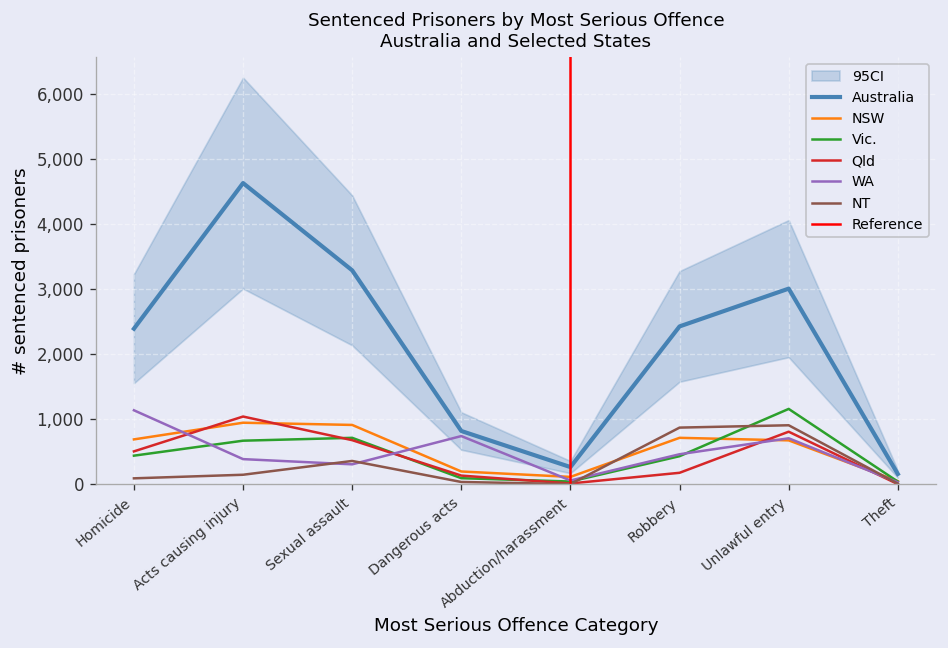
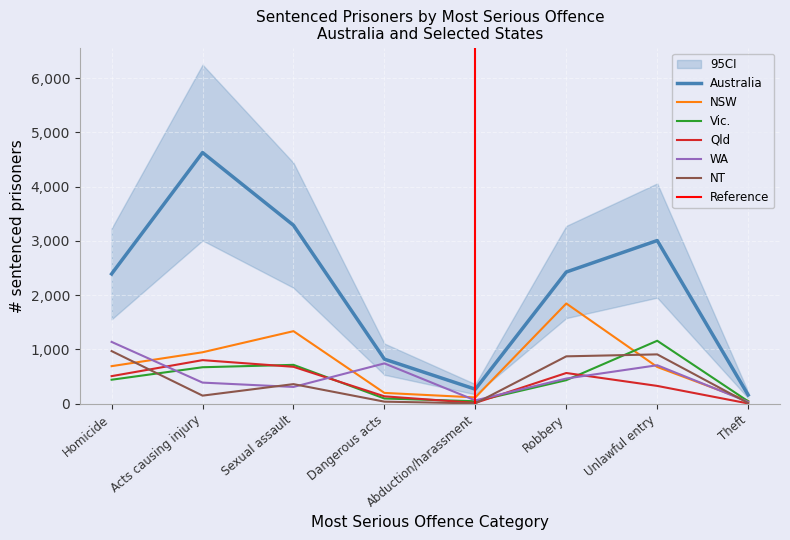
  {
    "NSW": {
      "Homicide": "700",
      "Acts causing injury": "900",
-     "Sexual assault": "900",
+     "Sexual assault": "1,300",
      "Dangerous acts": "200",
      "Abduction/harassment": "100",
-     "Robbery": "700"
+     "Robbery": "1,800"
    },
    "Vic.": {
      "Homicide": "400",
      "Acts causing injury": "700",
      "Unlawful entry": "1,200"
    },
    "Qld": {
      "Homicide": "500",
-     "Acts causing injury": "1,000",
-     "Robbery": "200",
-     "Unlawful entry": "800"
+     "Acts causing injury": "800",
+     "Robbery": "600",
+     "Unlawful entry": "300"
    },
    "WA": {
      "Homicide": "1,100",
      "Acts causing injury": "400",
      "Sexual assault": "300",
      "Dangerous acts": "700"
    },
    "NT": {
-     "Homicide": "100",
+     "Homicide": "1,000",
      "Acts causing injury": "100",
      "Sexual assault": "400",
      "Dangerous acts": "0",
      "Robbery": "900",
      "Unlawful entry": "900"
    }
  }
